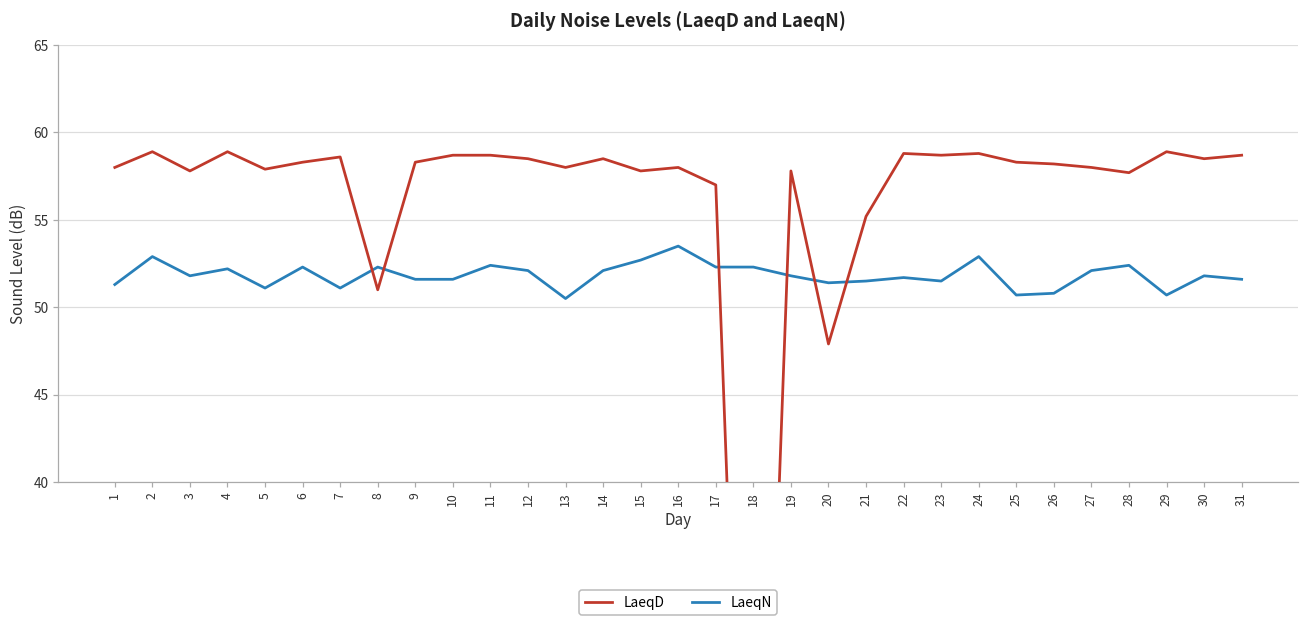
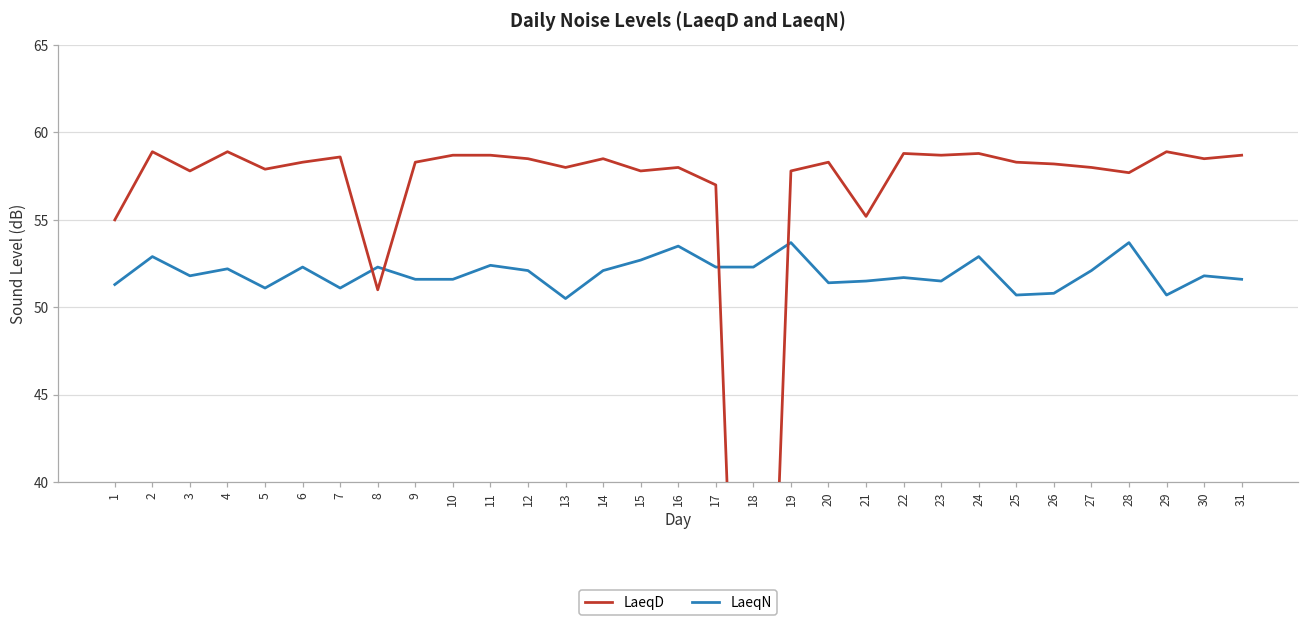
  {
    "LaeqD": {
-     "1": 58,
+     "1": 55,
      "2": 58.9,
      "3": 57.8,
      "4": 58.9,
      "5": 57.9,
      "6": 58.3,
      "7": 58.6,
      "8": 51.0,
      "9": 58.3,
      "10": 58.7,
      "11": 58.7,
      "12": 58.5,
      "13": 58.0,
      "14": 58.5,
      "15": 57.8,
      "16": 58.0,
      "17": 57.0,
      "19": 57.8,
-     "20": 47.9,
+     "20": 58.3,
      "21": 55.2,
      "22": 58.8,
      "23": 58.7,
      "24": 58.8,
      "25": 58.3,
      "26": 58.2,
      "27": 58.0,
      "28": 57.7,
      "29": 58.9,
      "30": 58.5,
      "31": 58.7
    },
    "LaeqN": {
      "1": 51.3,
      "2": 52.9,
      "3": 51.8,
      "4": 52.2,
      "5": 51.1,
      "6": 52.3,
      "7": 51.1,
      "8": 52.3,
      "9": 51.6,
      "10": 51.6,
      "11": 52.4,
      "12": 52.1,
      "13": 50.5,
      "14": 52.1,
      "15": 52.7,
      "16": 53.5,
      "17": 52.3,
      "18": 52.3,
-     "19": 51.8,
+     "19": 53.7,
      "20": 51.4,
      "21": 51.5,
      "22": 51.7,
      "23": 51.5,
      "24": 52.9,
      "25": 50.7,
      "26": 50.8,
      "27": 52.1,
-     "28": 52.4,
+     "28": 53.7,
      "29": 50.7,
      "30": 51.8,
      "31": 51.6
    }
  }
